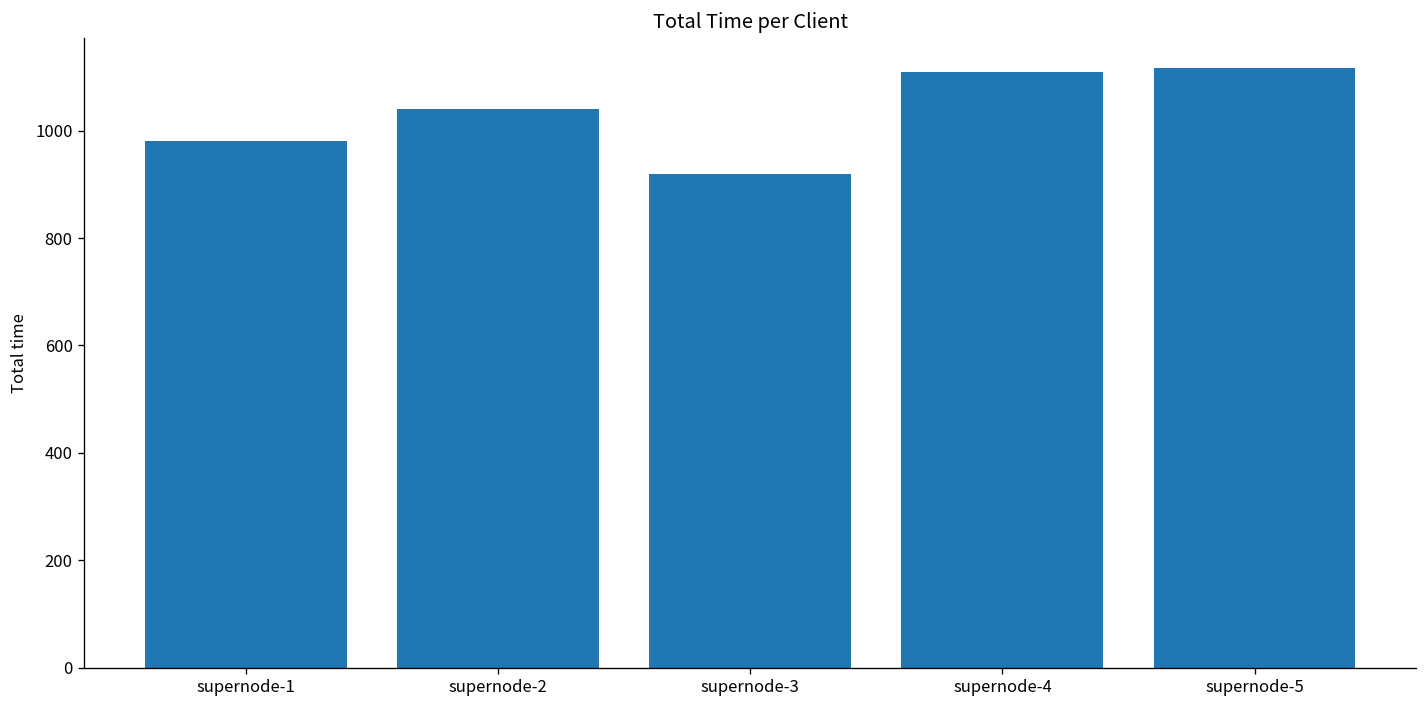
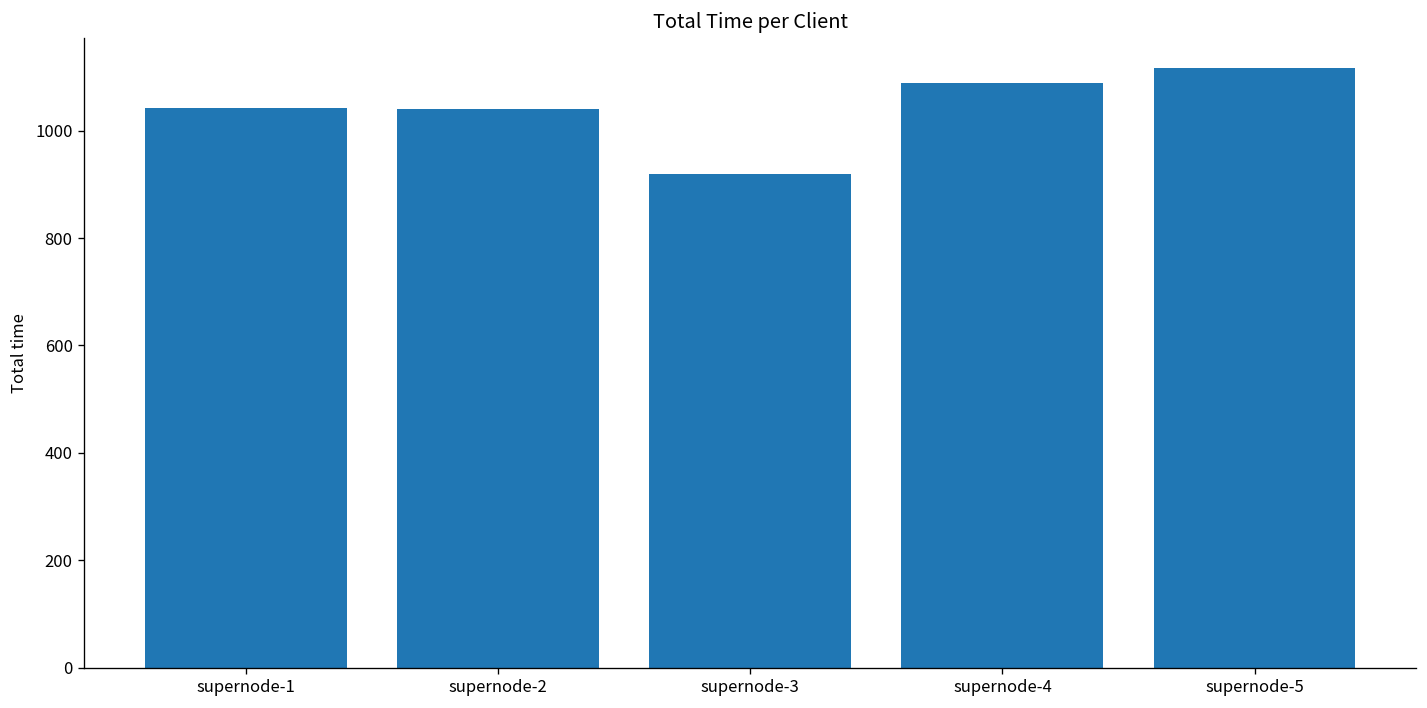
  {
-   "supernode-1": 980,
+   "supernode-1": 1040,
    "supernode-2": 1040,
    "supernode-3": 920,
-   "supernode-4": 1110,
+   "supernode-4": 1090,
    "supernode-5": 1120
  }
